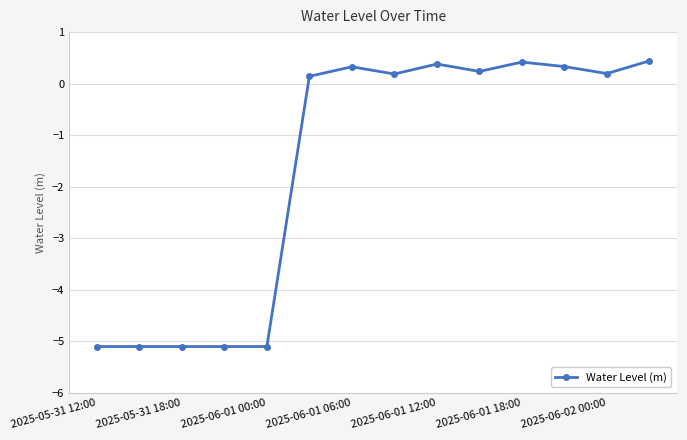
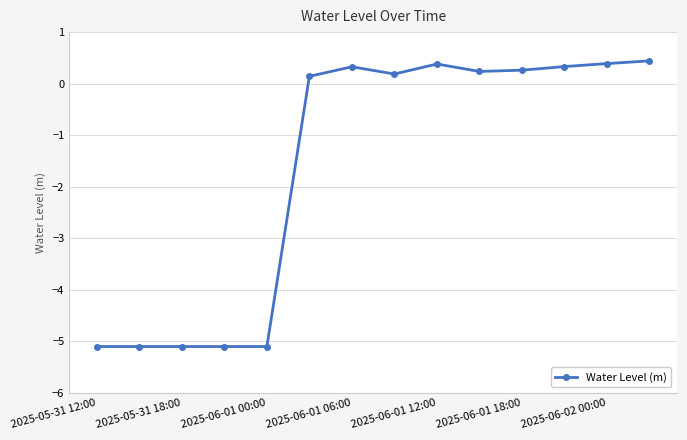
  {
    "2025-05-31 12:00": -5.1,
    "2025-05-31 18:00": -5.1,
    "2025-06-01 00:00": -5.1,
    "2025-06-01 06:00": 0.3,
    "2025-06-01 12:00": 0.4,
-   "2025-06-01 18:00": 0.4,
-   "2025-06-02 00:00": 0.2
+   "2025-06-01 18:00": 0.3,
+   "2025-06-02 00:00": 0.4
  }
